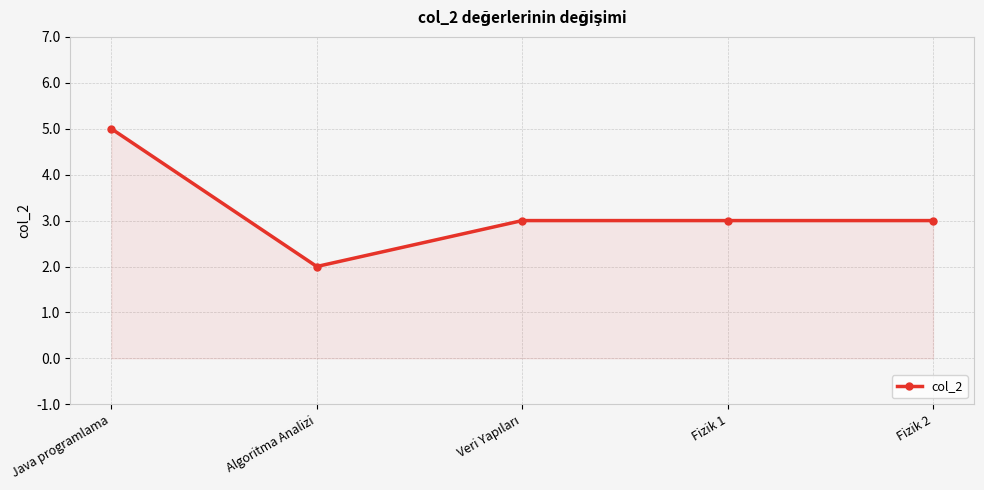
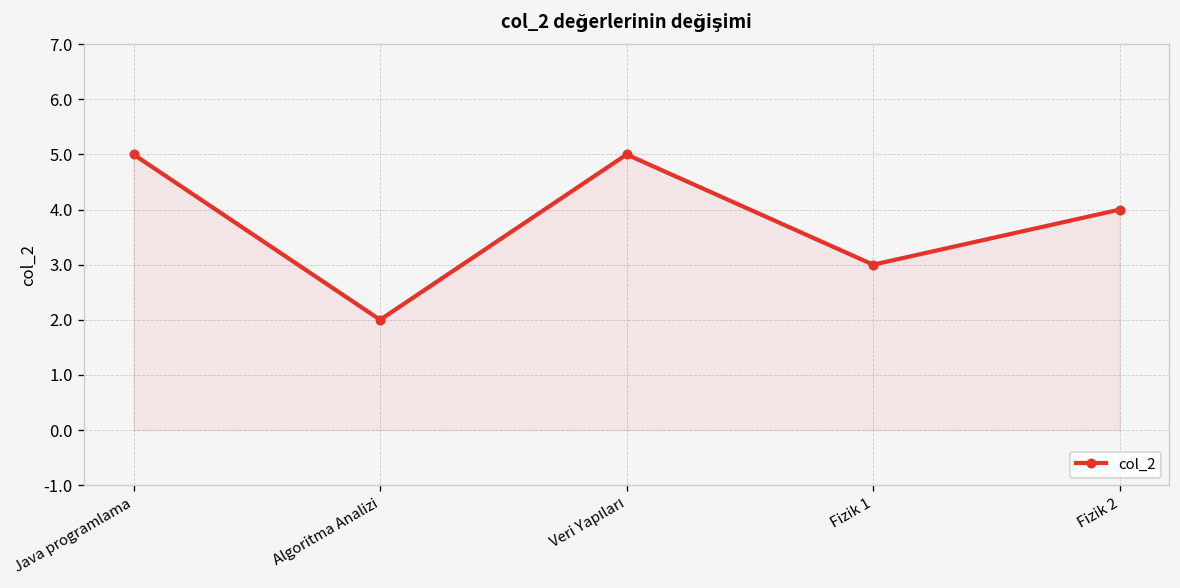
  {
    "Java programlama": 5,
    "Algoritma Analizi": 2,
-   "Veri Yapıları": 3,
+   "Veri Yapıları": 5,
    "Fizik 1": 3,
-   "Fizik 2": 3
+   "Fizik 2": 4
  }
